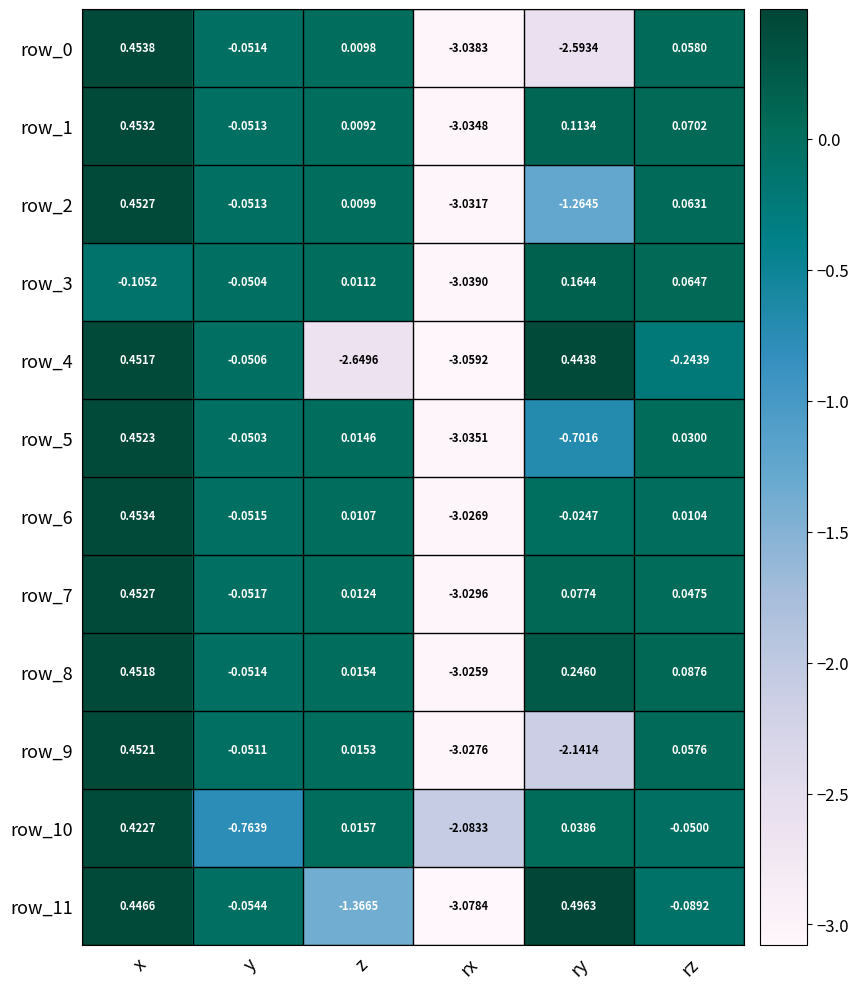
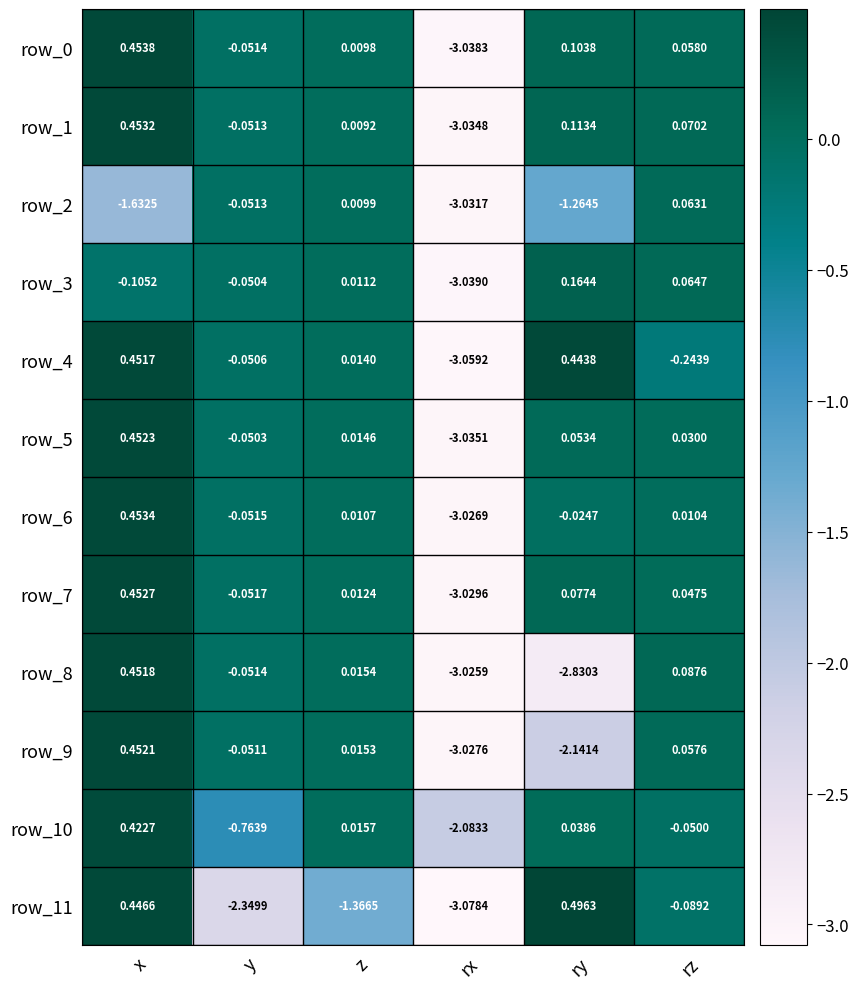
  {
    "row_0": {
      "x": 0.4538,
      "y": -0.0514,
      "z": 0.0098,
      "rx": -3.0383,
-     "ry": -2.5934,
+     "ry": 0.1038,
      "rz": 0.0580
    },
    "row_1": {
      "x": 0.4532,
      "y": -0.0513,
      "z": 0.0092,
      "rx": -3.0348,
      "ry": 0.1134,
      "rz": 0.0702
    },
    "row_2": {
-     "x": 0.4527,
+     "x": -1.6325,
      "y": -0.0513,
      "z": 0.0099,
      "rx": -3.0317,
      "ry": -1.2645,
      "rz": 0.0631
    },
    "row_3": {
      "x": -0.1052,
      "y": -0.0504,
      "z": 0.0112,
      "rx": -3.0390,
      "ry": 0.1644,
      "rz": 0.0647
    },
    "row_4": {
      "x": 0.4517,
      "y": -0.0506,
-     "z": -2.6496,
+     "z": 0.0140,
      "rx": -3.0592,
      "ry": 0.4438,
      "rz": -0.2439
    },
    "row_5": {
      "x": 0.4523,
      "y": -0.0503,
      "z": 0.0146,
      "rx": -3.0351,
-     "ry": -0.7016,
+     "ry": 0.0534,
      "rz": 0.0300
    },
    "row_6": {
      "x": 0.4534,
      "y": -0.0515,
      "z": 0.0107,
      "rx": -3.0269,
      "ry": -0.0247,
      "rz": 0.0104
    },
    "row_7": {
      "x": 0.4527,
      "y": -0.0517,
      "z": 0.0124,
      "rx": -3.0296,
      "ry": 0.0774,
      "rz": 0.0475
    },
    "row_8": {
      "x": 0.4518,
      "y": -0.0514,
      "z": 0.0154,
      "rx": -3.0259,
-     "ry": 0.2460,
+     "ry": -2.8303,
      "rz": 0.0876
    },
    "row_9": {
      "x": 0.4521,
      "y": -0.0511,
      "z": 0.0153,
      "rx": -3.0276,
      "ry": -2.1414,
      "rz": 0.0576
    },
    "row_10": {
      "x": 0.4227,
      "y": -0.7639,
      "z": 0.0157,
      "rx": -2.0833,
      "ry": 0.0386,
      "rz": -0.0500
    },
    "row_11": {
      "x": 0.4466,
-     "y": -0.0544,
+     "y": -2.3499,
      "z": -1.3665,
      "rx": -3.0784,
      "ry": 0.4963,
      "rz": -0.0892
    }
  }
